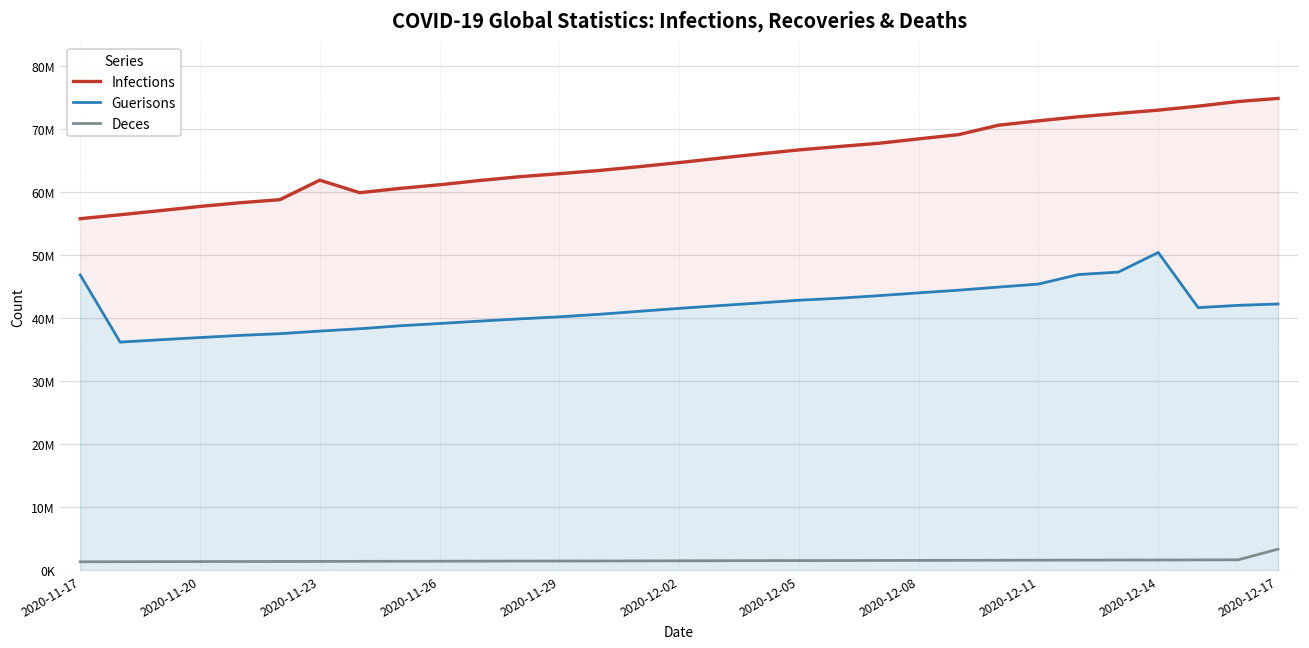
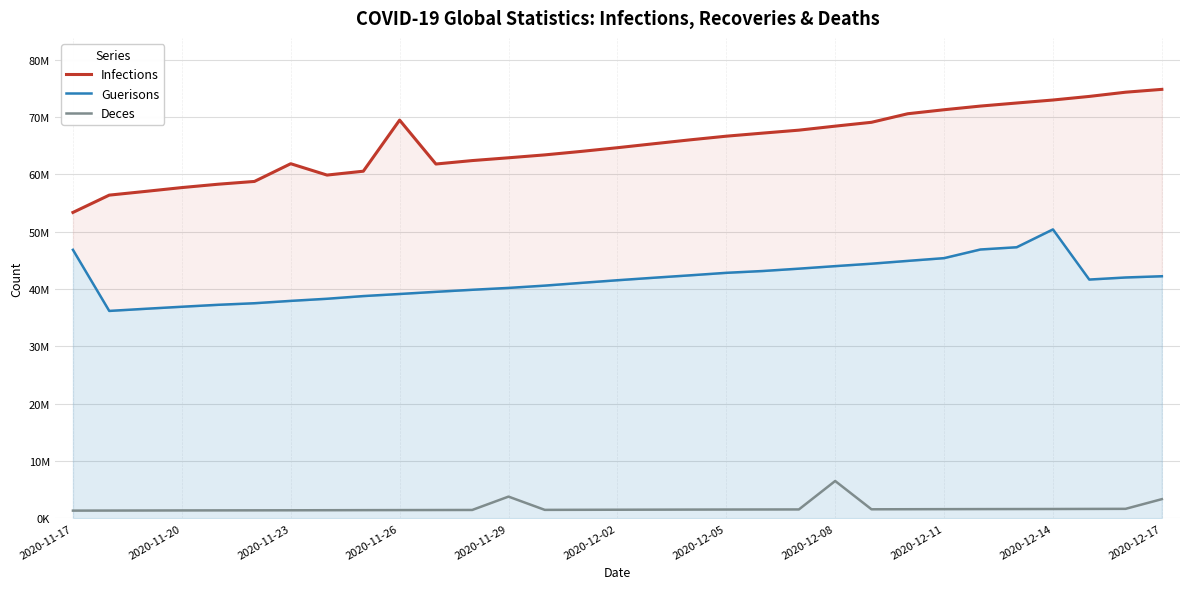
  {
    "Infections": {
-     "2020-11-17": 56000000,
+     "2020-11-17": 53000000,
      "2020-11-20": 58000000,
      "2020-11-23": 62000000,
-     "2020-11-26": 61000000,
+     "2020-11-26": 69000000,
      "2020-11-29": 63000000,
      "2020-12-02": 65000000,
      "2020-12-05": 67000000,
      "2020-12-08": 68000000,
      "2020-12-11": 71000000,
      "2020-12-14": 73000000,
      "2020-12-17": 75000000
    },
    "Guerisons": {
      "2020-11-17": 47000000,
      "2020-11-20": 37000000,
      "2020-11-23": 38000000,
      "2020-11-26": 39000000,
      "2020-11-29": 40000000,
      "2020-12-02": 42000000,
      "2020-12-05": 43000000,
      "2020-12-08": 44000000,
      "2020-12-11": 45000000,
      "2020-12-14": 50000000,
      "2020-12-17": 42000000
    },
    "Deces": {
      "2020-11-17": 1000000,
      "2020-11-20": 1000000,
      "2020-11-23": 1000000,
      "2020-11-26": 1000000,
-     "2020-11-29": 1000000,
+     "2020-11-29": 4000000,
      "2020-12-02": 1000000,
      "2020-12-05": 2000000,
-     "2020-12-08": 2000000,
+     "2020-12-08": 7000000,
      "2020-12-11": 2000000,
      "2020-12-14": 2000000,
      "2020-12-17": 3000000
    }
  }
